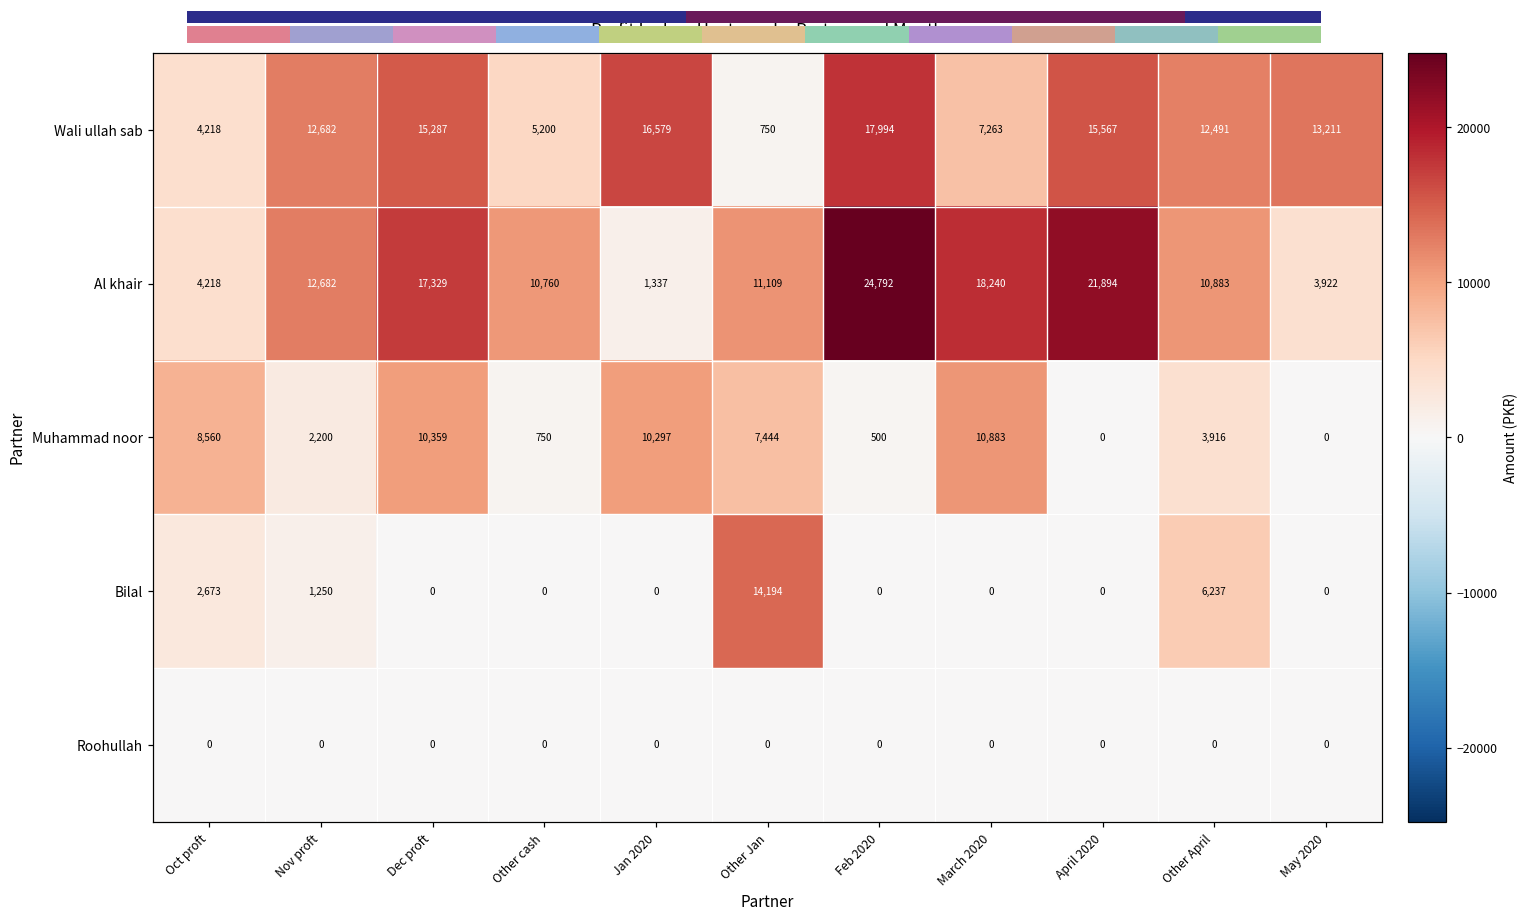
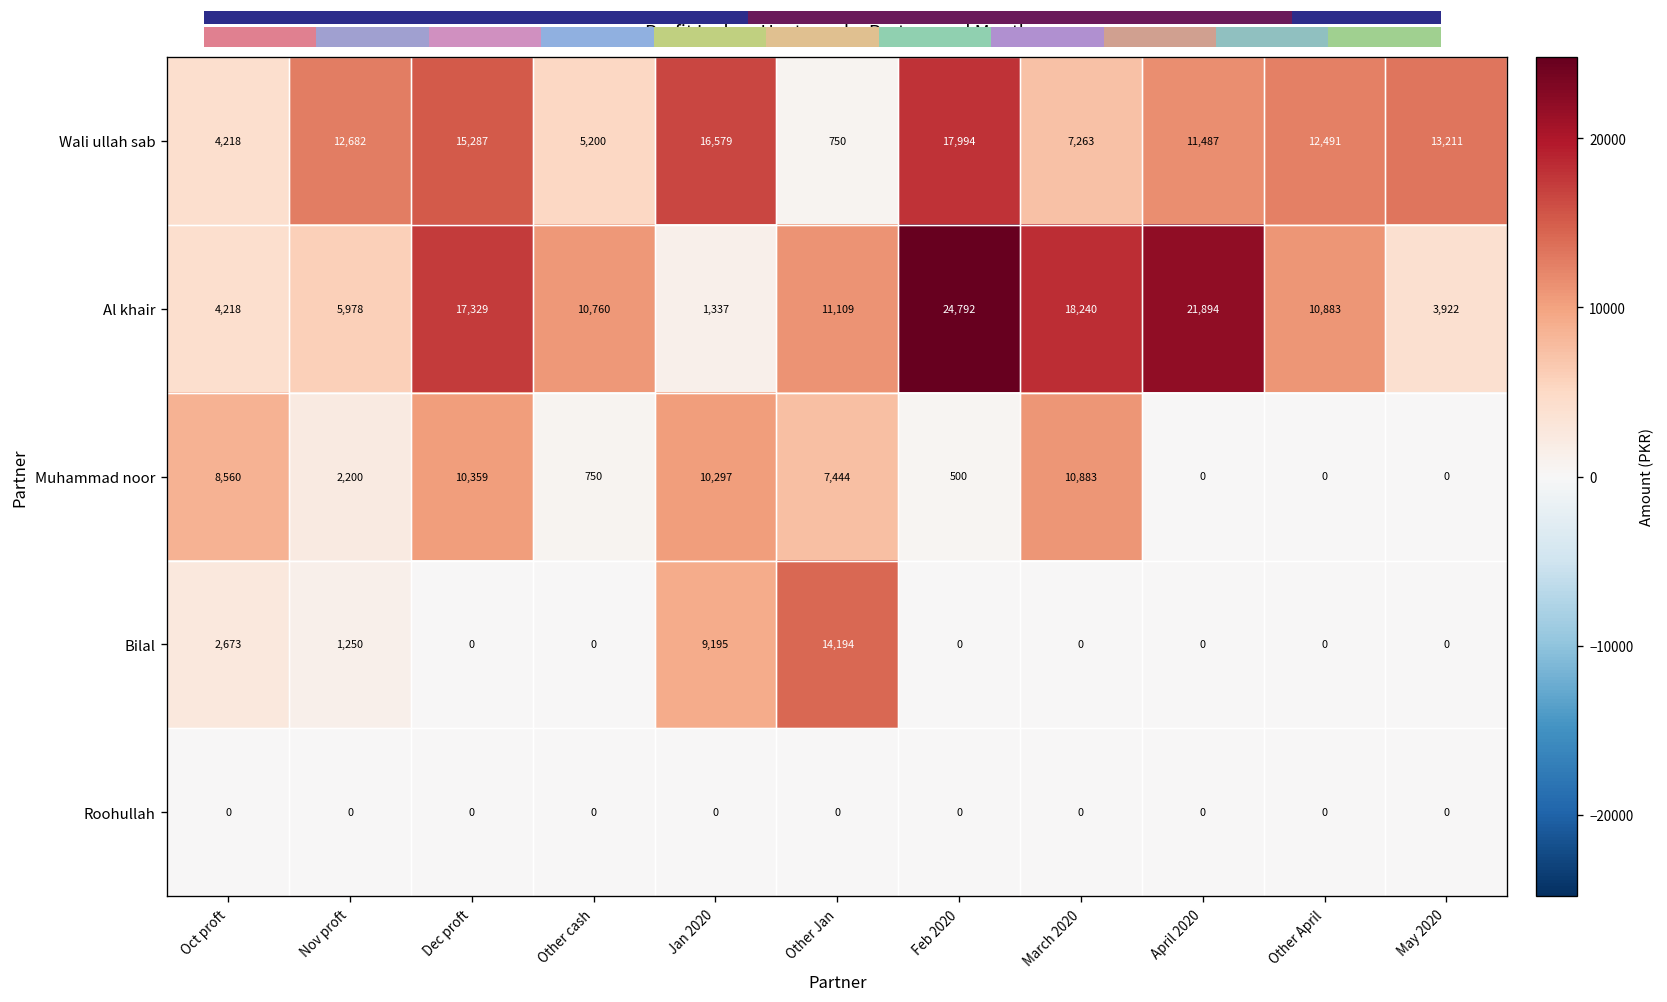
  {
    "Profit Ledger Heatmap by Partner and Month": {
      "Wali ullah sab": {
        "Oct proft": "4,218",
        "Nov proft": "12,682",
        "Dec proft": "15,287",
        "Other cash": "5,200",
        "Jan 2020": "16,579",
        "Other Jan": "750",
        "Feb 2020": "17,994",
        "March 2020": "7,263",
-       "April 2020": "15,567",
+       "April 2020": "11,487",
        "Other April": "12,491",
        "May 2020": "13,211"
      },
      "Al khair": {
        "Oct proft": "4,218",
-       "Nov proft": "12,682",
+       "Nov proft": "5,978",
        "Dec proft": "17,329",
        "Other cash": "10,760",
        "Jan 2020": "1,337",
        "Other Jan": "11,109",
        "Feb 2020": "24,792",
        "March 2020": "18,240",
        "April 2020": "21,894",
        "Other April": "10,883",
        "May 2020": "3,922"
      },
      "Muhammad noor": {
        "Oct proft": "8,560",
        "Nov proft": "2,200",
        "Dec proft": "10,359",
        "Other cash": "750",
        "Jan 2020": "10,297",
        "Other Jan": "7,444",
        "Feb 2020": "500",
        "March 2020": "10,883",
        "April 2020": "0",
-       "Other April": "3,916",
+       "Other April": "0",
        "May 2020": "0"
      },
      "Bilal": {
        "Oct proft": "2,673",
        "Nov proft": "1,250",
        "Dec proft": "0",
        "Other cash": "0",
-       "Jan 2020": "0",
+       "Jan 2020": "9,195",
        "Other Jan": "14,194",
        "Feb 2020": "0",
        "March 2020": "0",
        "April 2020": "0",
-       "Other April": "6,237",
+       "Other April": "0",
        "May 2020": "0"
      },
      "Roohullah": {
        "Oct proft": "0",
        "Nov proft": "0",
        "Dec proft": "0",
        "Other cash": "0",
        "Jan 2020": "0",
        "Other Jan": "0",
        "Feb 2020": "0",
        "March 2020": "0",
        "April 2020": "0",
        "Other April": "0",
        "May 2020": "0"
      }
    }
  }
